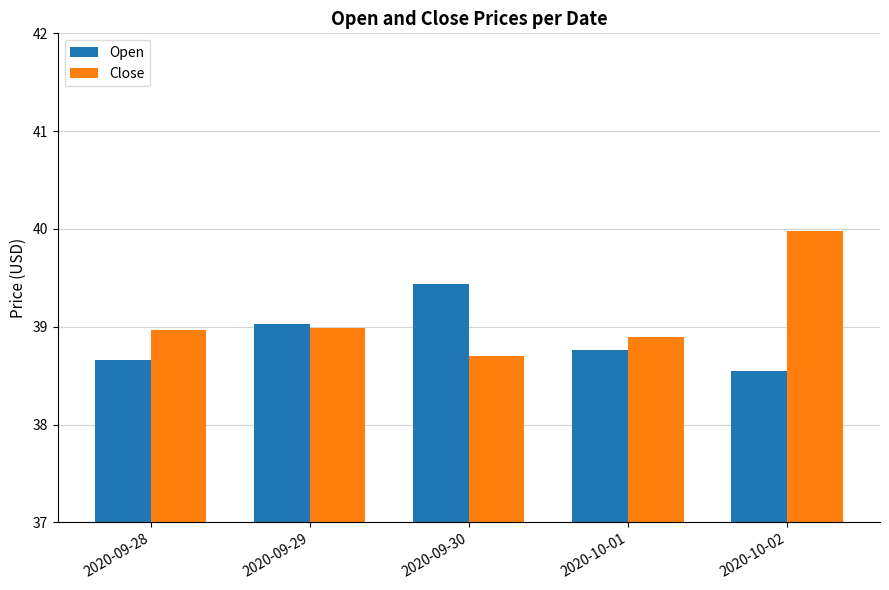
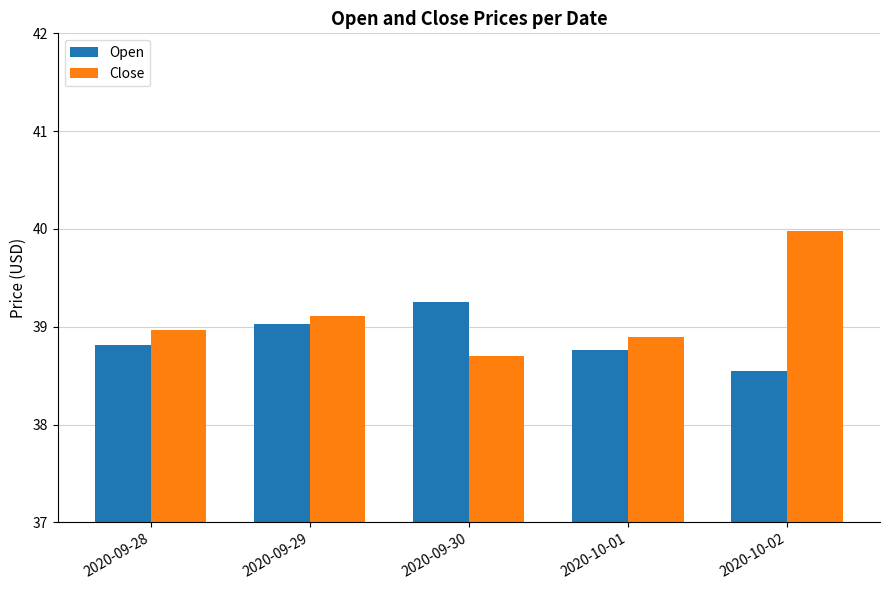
  {
    "Open": {
-     "2020-09-28": 38.7,
+     "2020-09-28": 38.8,
      "2020-09-29": 39.0,
-     "2020-09-30": 39.4,
+     "2020-09-30": 39.3,
      "2020-10-01": 38.8,
      "2020-10-02": 38.6
    },
    "Close": {
      "2020-09-28": 39.0,
-     "2020-09-29": 39.0,
+     "2020-09-29": 39.1,
      "2020-09-30": 38.7,
      "2020-10-01": 38.9,
      "2020-10-02": 40.0
    }
  }
